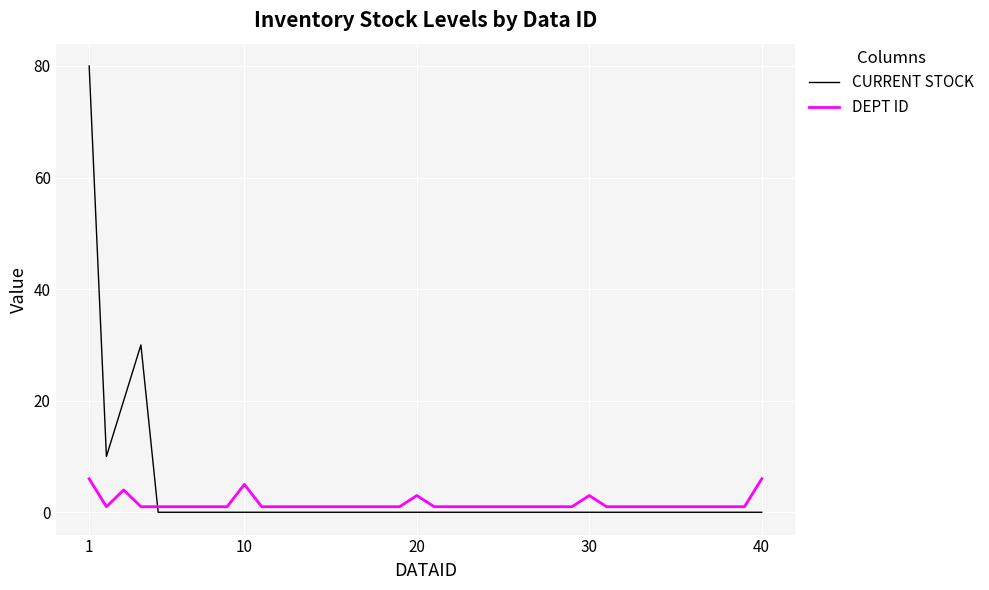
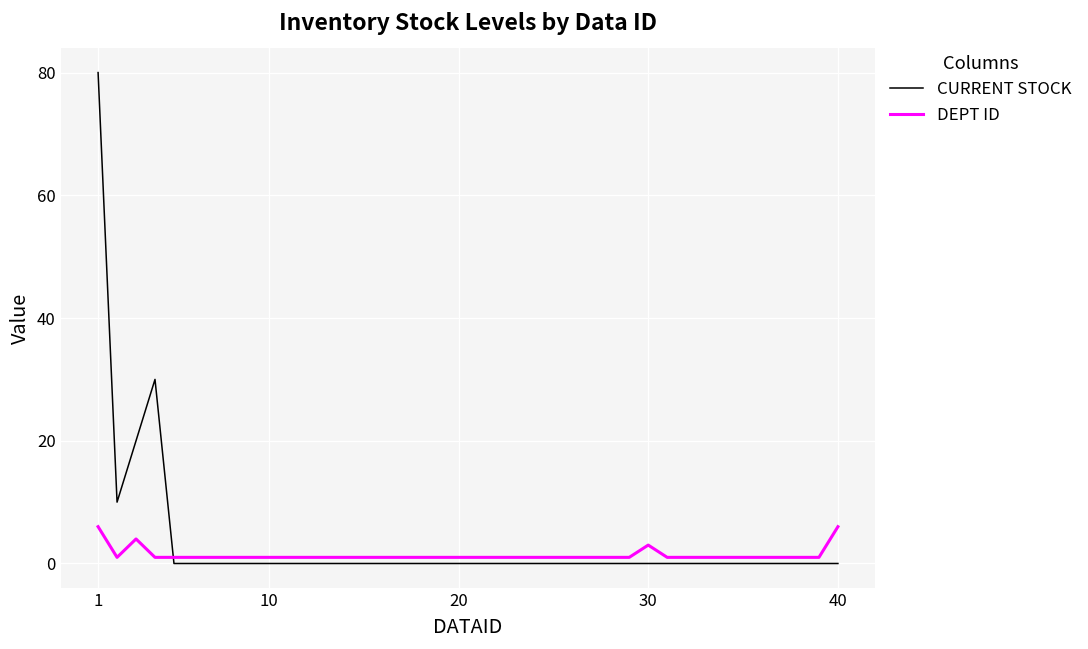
  {
    "CURRENT STOCK": {
      "1": 80,
      "10": 0,
      "20": 0,
      "30": 0,
      "40": 0
    },
    "DEPT ID": {
      "1": 6,
-     "10": 5,
-     "20": 3,
+     "10": 1,
+     "20": 1,
      "30": 3,
      "40": 6
    }
  }
